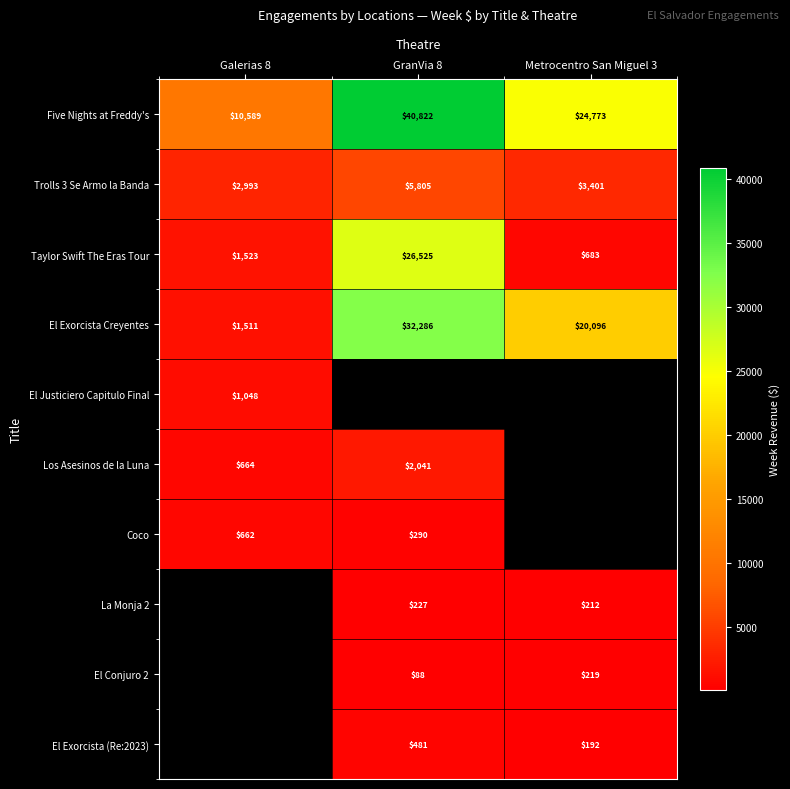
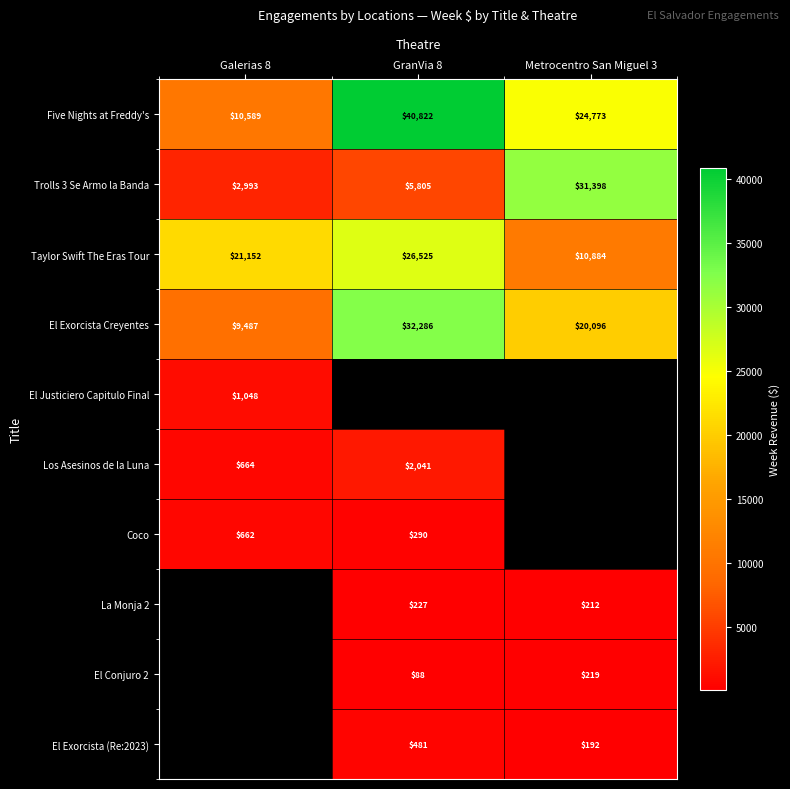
  {
    "Five Nights at Freddy's": {
      "Galerias 8": "$10,589",
      "GranVia 8": "$40,822",
      "Metrocentro San Miguel 3": "$24,773"
    },
    "Trolls 3 Se Armo la Banda": {
      "Galerias 8": "$2,993",
      "GranVia 8": "$5,805",
-     "Metrocentro San Miguel 3": "$3,401"
+     "Metrocentro San Miguel 3": "$31,398"
    },
    "Taylor Swift The Eras Tour": {
-     "Galerias 8": "$1,523",
+     "Galerias 8": "$21,152",
      "GranVia 8": "$26,525",
-     "Metrocentro San Miguel 3": "$683"
+     "Metrocentro San Miguel 3": "$10,884"
    },
    "El Exorcista Creyentes": {
-     "Galerias 8": "$1,511",
+     "Galerias 8": "$9,487",
      "GranVia 8": "$32,286",
      "Metrocentro San Miguel 3": "$20,096"
    },
    "El Justiciero Capitulo Final": {
      "Galerias 8": "$1,048"
    },
    "Los Asesinos de la Luna": {
      "Galerias 8": "$664",
      "GranVia 8": "$2,041"
    },
    "Coco": {
      "Galerias 8": "$662",
      "GranVia 8": "$290"
    },
    "La Monja 2": {
      "GranVia 8": "$227",
      "Metrocentro San Miguel 3": "$212"
    },
    "El Conjuro 2": {
      "GranVia 8": "$88",
      "Metrocentro San Miguel 3": "$219"
    },
    "El Exorcista (Re:2023)": {
      "GranVia 8": "$481",
      "Metrocentro San Miguel 3": "$192"
    }
  }
